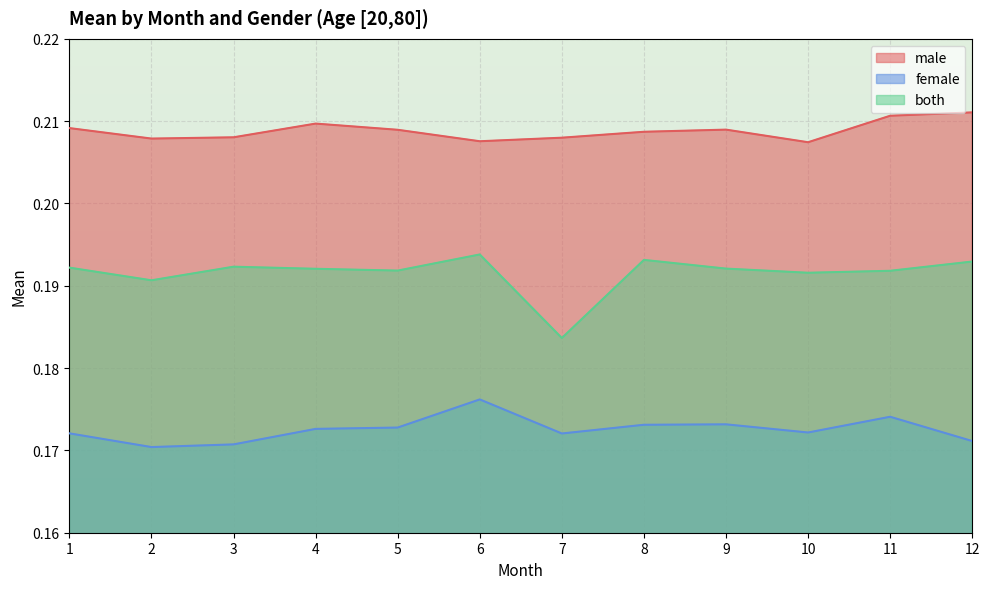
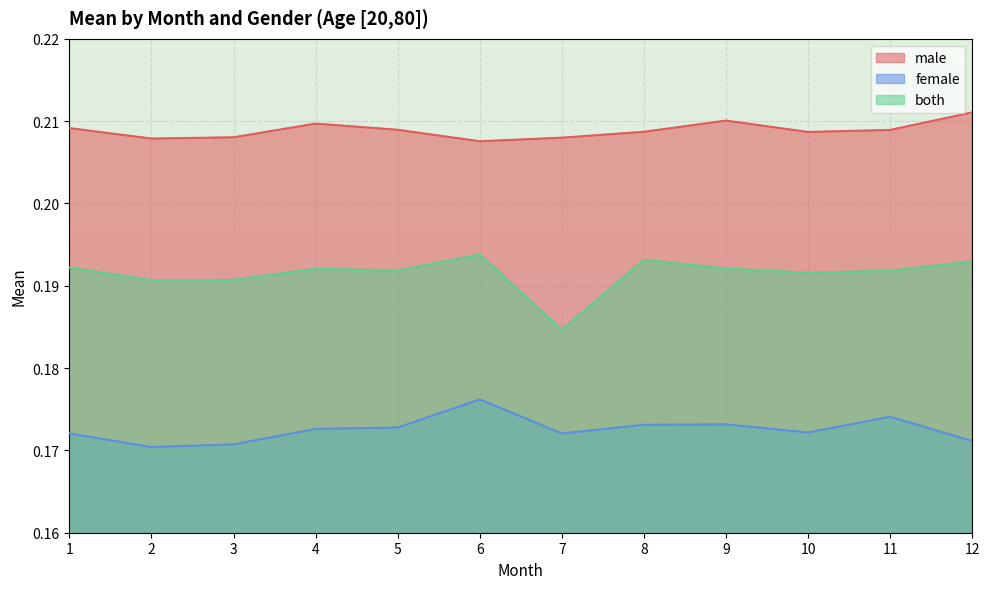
  {
    "male": {
      "1": 0.209,
      "2": 0.208,
      "3": 0.208,
      "4": 0.210,
      "5": 0.209,
      "6": 0.208,
      "7": 0.208,
      "8": 0.209,
-     "9": 0.209,
-     "10": 0.207,
-     "11": 0.211,
+     "9": 0.210,
+     "10": 0.209,
+     "11": 0.209,
      "12": 0.211
    },
    "female": {
      "1": 0.172,
      "2": 0.170,
      "3": 0.171,
      "4": 0.173,
      "5": 0.173,
      "6": 0.176,
      "7": 0.172,
      "8": 0.173,
      "9": 0.173,
      "10": 0.172,
      "11": 0.174,
      "12": 0.171
    },
    "both": {
      "1": 0.192,
      "2": 0.191,
-     "3": 0.192,
+     "3": 0.191,
      "4": 0.192,
      "5": 0.192,
      "6": 0.194,
-     "7": 0.184,
+     "7": 0.185,
      "8": 0.193,
      "9": 0.192,
      "10": 0.192,
      "11": 0.192,
      "12": 0.193
    }
  }
